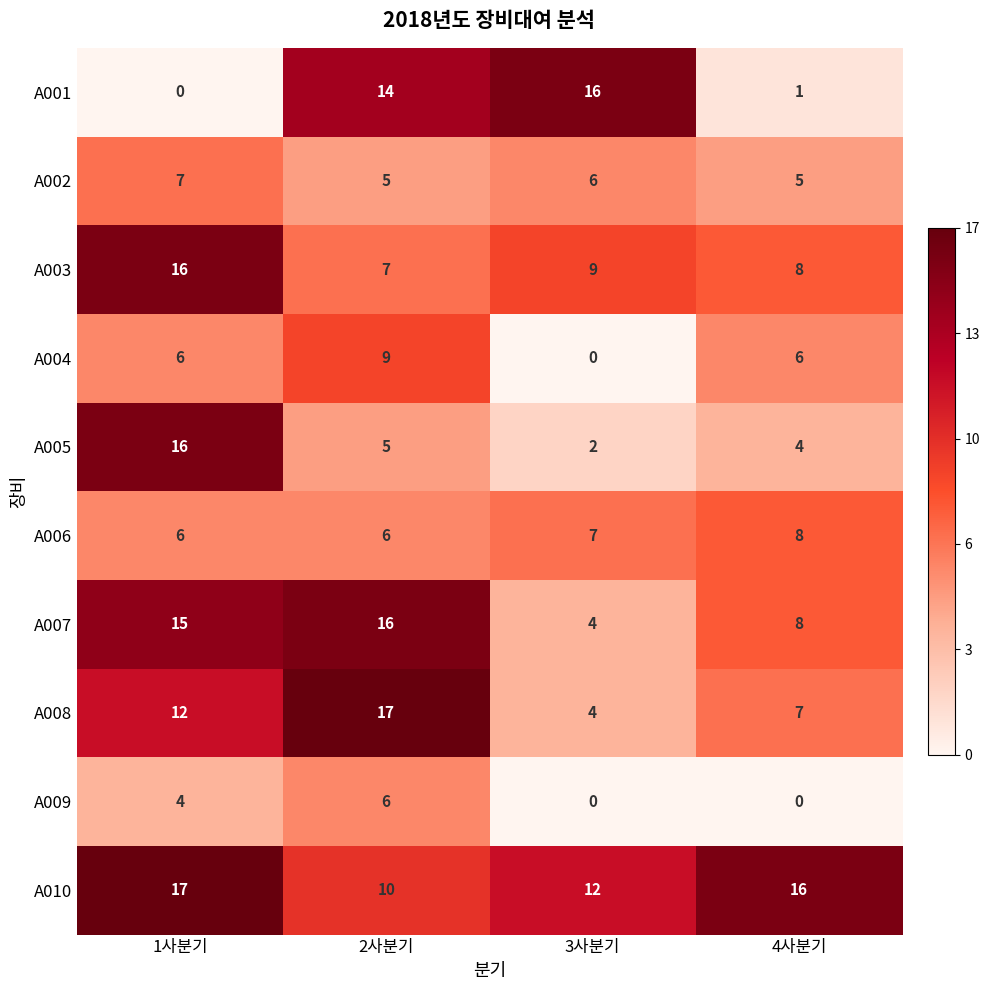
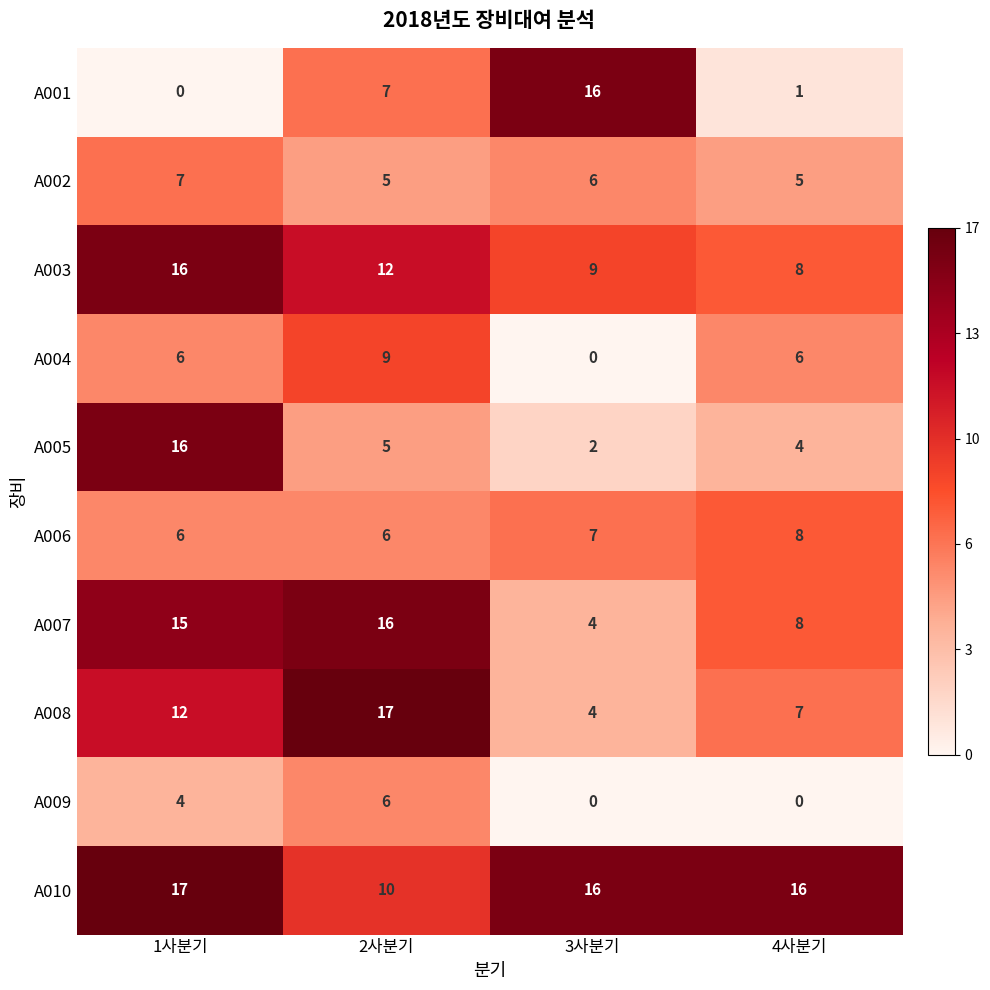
  {
    "A001": {
      "1사분기": 0,
-     "2사분기": 14,
+     "2사분기": 7,
      "3사분기": 16,
      "4사분기": 1
    },
    "A002": {
      "1사분기": 7,
      "2사분기": 5,
      "3사분기": 6,
      "4사분기": 5
    },
    "A003": {
      "1사분기": 16,
-     "2사분기": 7,
+     "2사분기": 12,
      "3사분기": 9,
      "4사분기": 8
    },
    "A004": {
      "1사분기": 6,
      "2사분기": 9,
      "3사분기": 0,
      "4사분기": 6
    },
    "A005": {
      "1사분기": 16,
      "2사분기": 5,
      "3사분기": 2,
      "4사분기": 4
    },
    "A006": {
      "1사분기": 6,
      "2사분기": 6,
      "3사분기": 7,
      "4사분기": 8
    },
    "A007": {
      "1사분기": 15,
      "2사분기": 16,
      "3사분기": 4,
      "4사분기": 8
    },
    "A008": {
      "1사분기": 12,
      "2사분기": 17,
      "3사분기": 4,
      "4사분기": 7
    },
    "A009": {
      "1사분기": 4,
      "2사분기": 6,
      "3사분기": 0,
      "4사분기": 0
    },
    "A010": {
      "1사분기": 17,
      "2사분기": 10,
-     "3사분기": 12,
+     "3사분기": 16,
      "4사분기": 16
    }
  }
